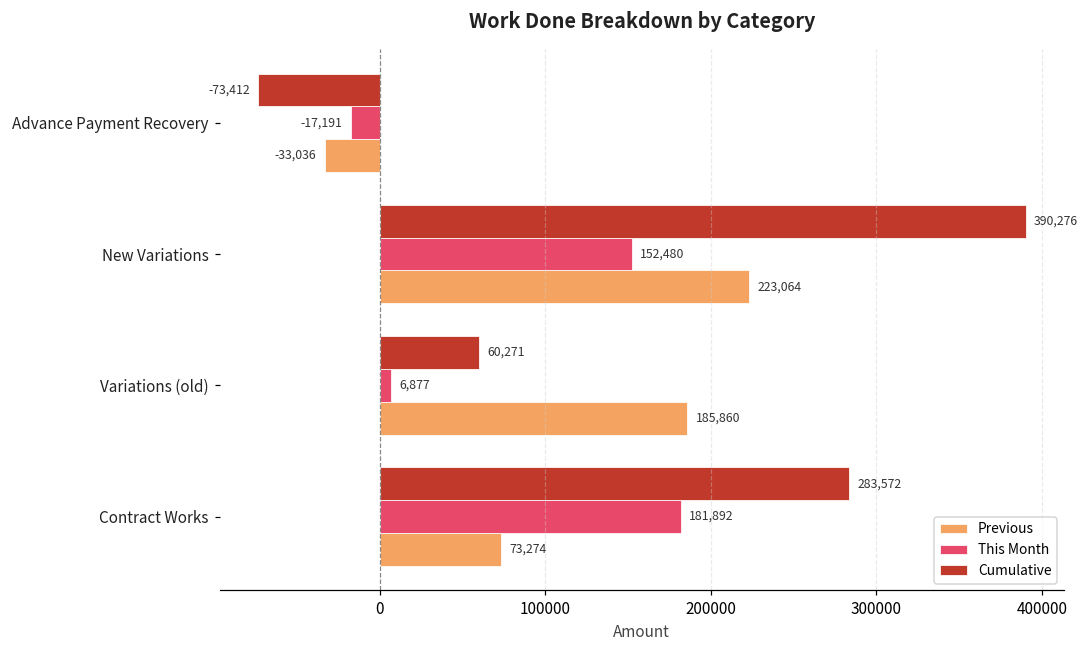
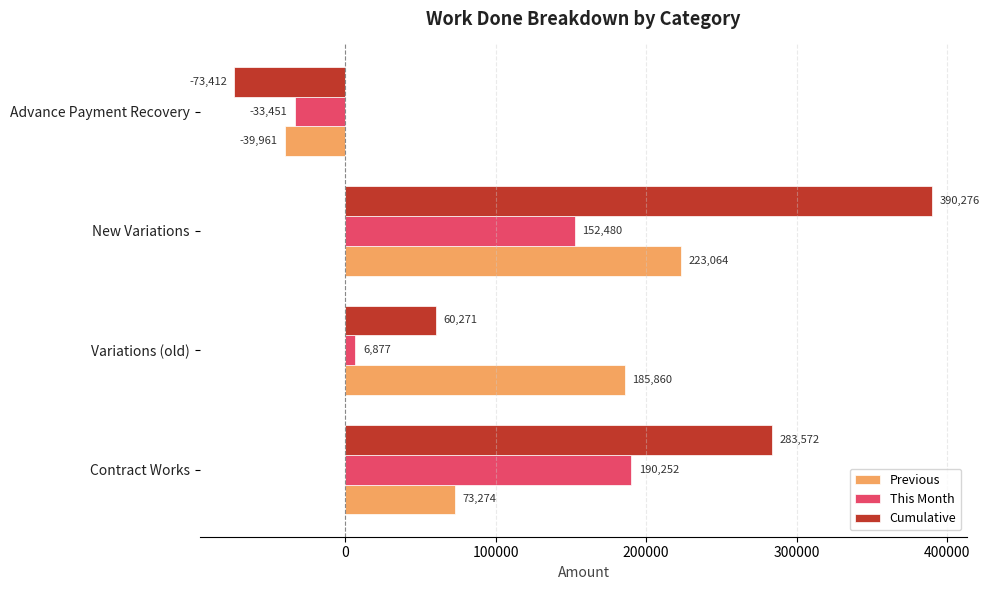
  {
    "Previous": {
-     "Advance Payment Recovery": "-33,036",
+     "Advance Payment Recovery": "-39,961",
      "New Variations": "223,064",
      "Variations (old)": "185,860",
      "Contract Works": "73,274"
    },
    "This Month": {
-     "Advance Payment Recovery": "-17,191",
+     "Advance Payment Recovery": "-33,451",
      "New Variations": "152,480",
      "Variations (old)": "6,877",
-     "Contract Works": "181,892"
+     "Contract Works": "190,252"
    },
    "Cumulative": {
      "Advance Payment Recovery": "-73,412",
      "New Variations": "390,276",
      "Variations (old)": "60,271",
      "Contract Works": "283,572"
    }
  }
